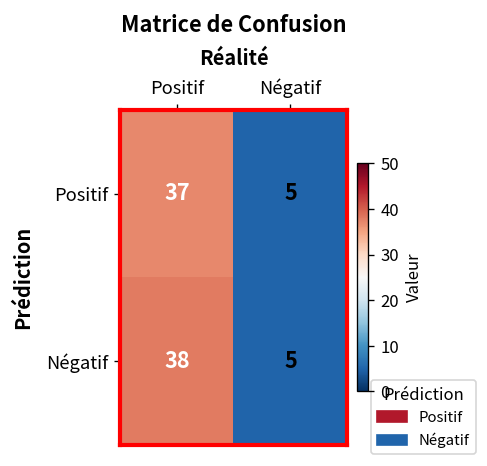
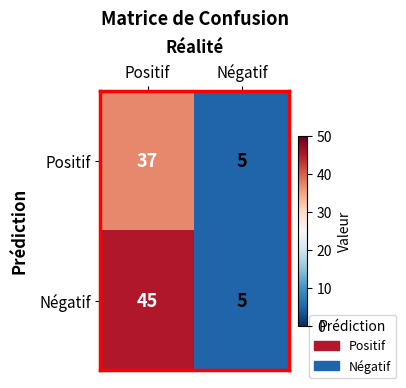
  {
    "Positif": {
      "Positif": 37,
      "Négatif": 5
    },
    "Négatif": {
-     "Positif": 38,
+     "Positif": 45,
      "Négatif": 5
    }
  }
